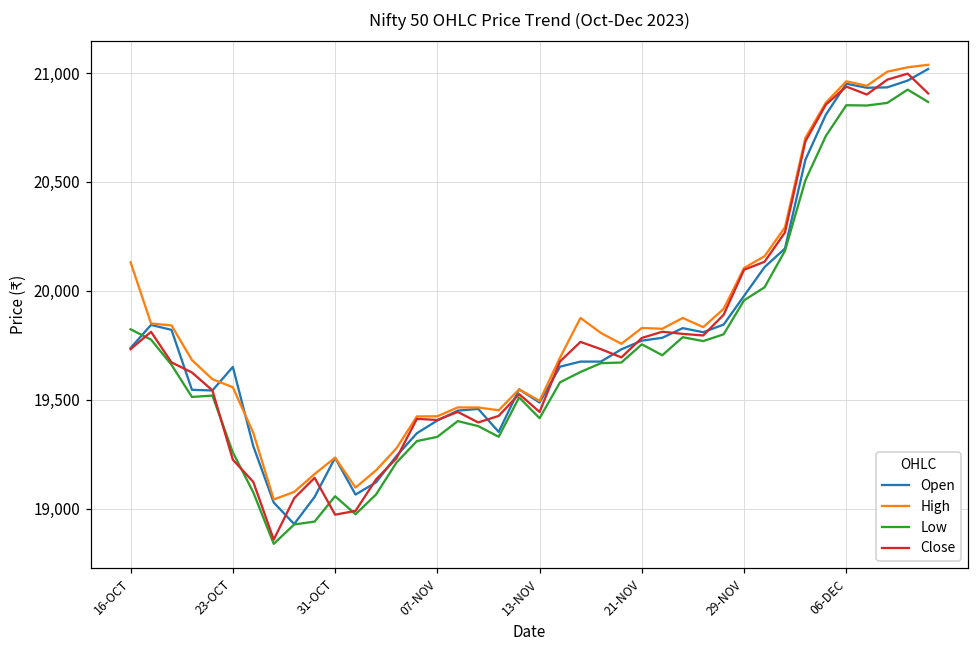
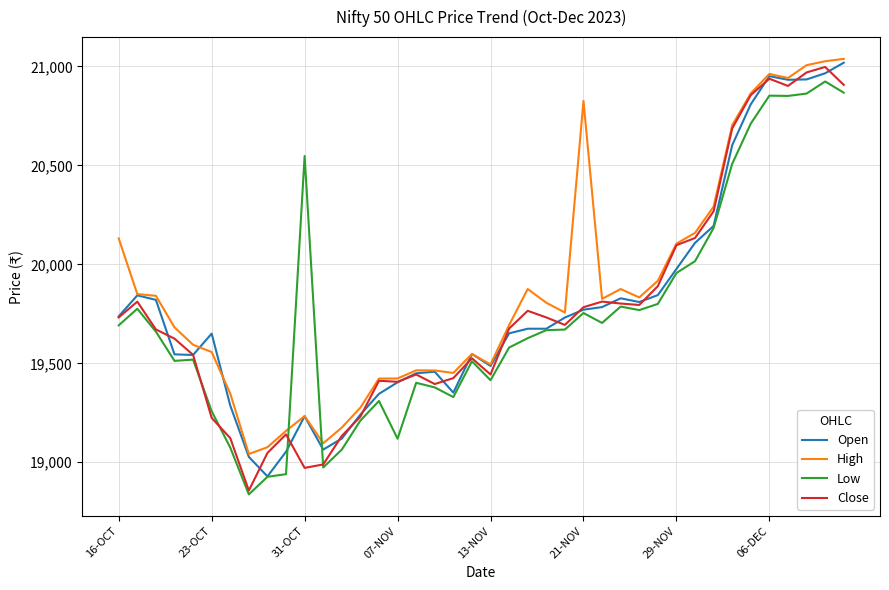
  {
    "Open": {
      "23-OCT": "19,650",
      "29-NOV": "19,980"
    },
    "High": {
      "16-OCT": "20,130",
      "23-OCT": "19,560",
      "07-NOV": "19,420",
-     "21-NOV": "19,830"
+     "21-NOV": "20,830"
    },
    "Low": {
-     "16-OCT": "19,820",
+     "16-OCT": "19,690",
      "23-OCT": "19,260",
-     "31-OCT": "19,060",
-     "07-NOV": "19,330",
+     "31-OCT": "20,550",
+     "07-NOV": "19,120",
      "13-NOV": "19,410",
      "21-NOV": "19,750",
      "29-NOV": "19,960",
      "06-DEC": "20,850"
    },
    "Close": {
      "23-OCT": "19,220",
      "31-OCT": "18,970",
      "13-NOV": "19,440",
      "06-DEC": "20,940"
    }
  }
